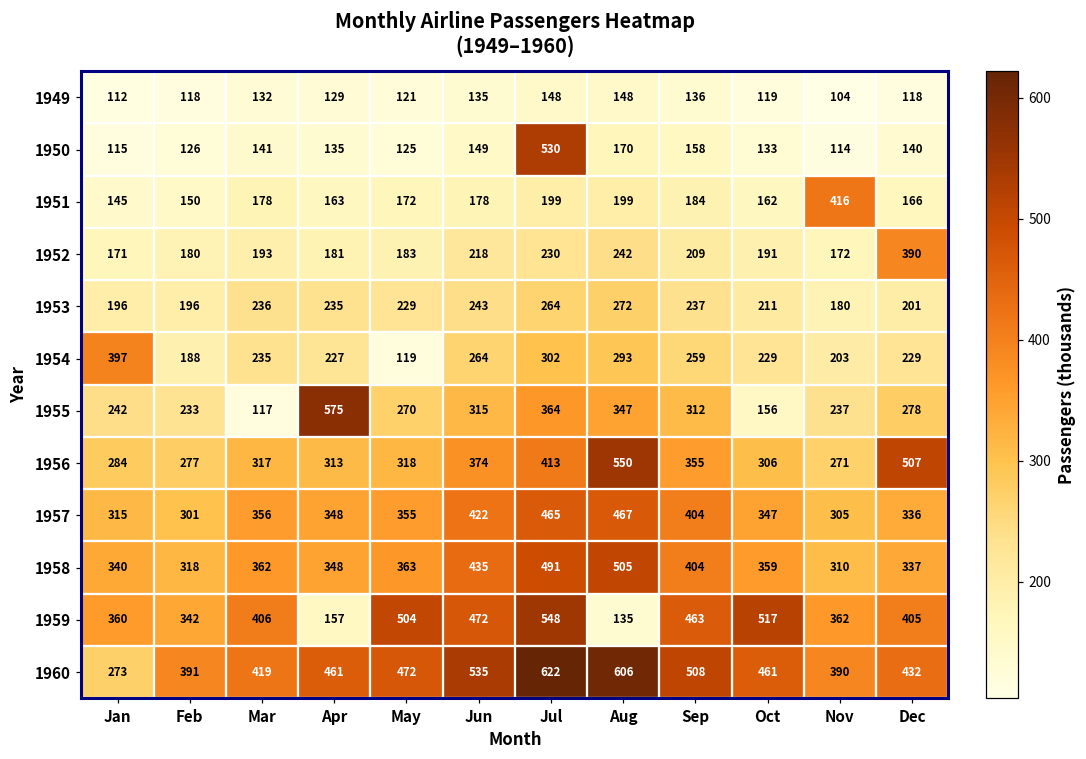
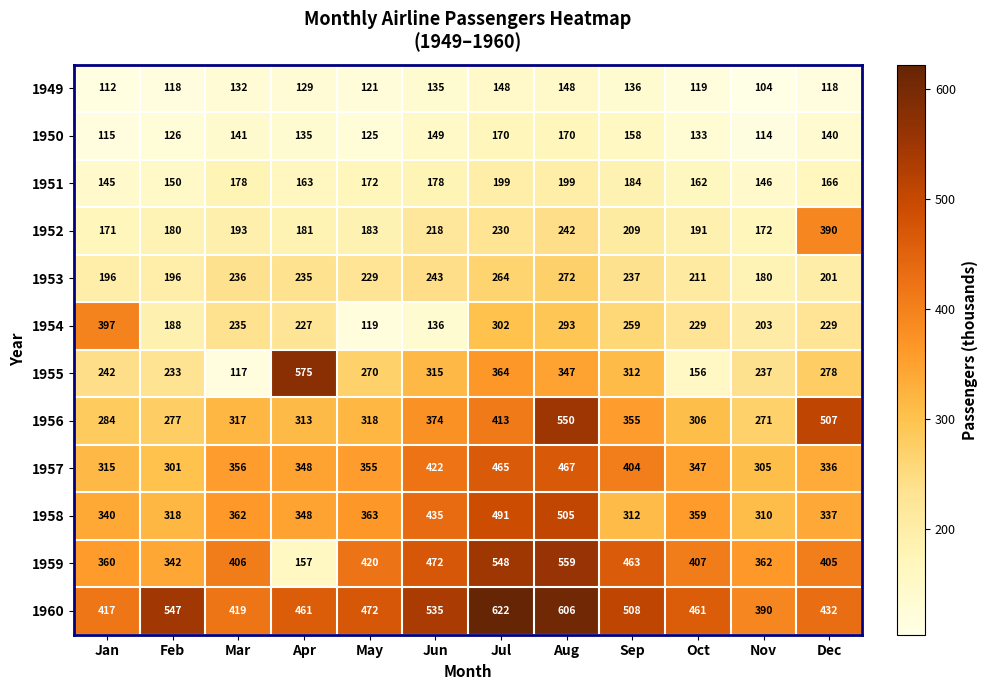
  {
    "1949": {
      "Jan": 112,
      "Feb": 118,
      "Mar": 132,
      "Apr": 129,
      "May": 121,
      "Jun": 135,
      "Jul": 148,
      "Aug": 148,
      "Sep": 136,
      "Oct": 119,
      "Nov": 104,
      "Dec": 118
    },
    "1950": {
      "Jan": 115,
      "Feb": 126,
      "Mar": 141,
      "Apr": 135,
      "May": 125,
      "Jun": 149,
-     "Jul": 530,
+     "Jul": 170,
      "Aug": 170,
      "Sep": 158,
      "Oct": 133,
      "Nov": 114,
      "Dec": 140
    },
    "1951": {
      "Jan": 145,
      "Feb": 150,
      "Mar": 178,
      "Apr": 163,
      "May": 172,
      "Jun": 178,
      "Jul": 199,
      "Aug": 199,
      "Sep": 184,
      "Oct": 162,
-     "Nov": 416,
+     "Nov": 146,
      "Dec": 166
    },
    "1952": {
      "Jan": 171,
      "Feb": 180,
      "Mar": 193,
      "Apr": 181,
      "May": 183,
      "Jun": 218,
      "Jul": 230,
      "Aug": 242,
      "Sep": 209,
      "Oct": 191,
      "Nov": 172,
      "Dec": 390
    },
    "1953": {
      "Jan": 196,
      "Feb": 196,
      "Mar": 236,
      "Apr": 235,
      "May": 229,
      "Jun": 243,
      "Jul": 264,
      "Aug": 272,
      "Sep": 237,
      "Oct": 211,
      "Nov": 180,
      "Dec": 201
    },
    "1954": {
      "Jan": 397,
      "Feb": 188,
      "Mar": 235,
      "Apr": 227,
      "May": 119,
-     "Jun": 264,
+     "Jun": 136,
      "Jul": 302,
      "Aug": 293,
      "Sep": 259,
      "Oct": 229,
      "Nov": 203,
      "Dec": 229
    },
    "1955": {
      "Jan": 242,
      "Feb": 233,
      "Mar": 117,
      "Apr": 575,
      "May": 270,
      "Jun": 315,
      "Jul": 364,
      "Aug": 347,
      "Sep": 312,
      "Oct": 156,
      "Nov": 237,
      "Dec": 278
    },
    "1956": {
      "Jan": 284,
      "Feb": 277,
      "Mar": 317,
      "Apr": 313,
      "May": 318,
      "Jun": 374,
      "Jul": 413,
      "Aug": 550,
      "Sep": 355,
      "Oct": 306,
      "Nov": 271,
      "Dec": 507
    },
    "1957": {
      "Jan": 315,
      "Feb": 301,
      "Mar": 356,
      "Apr": 348,
      "May": 355,
      "Jun": 422,
      "Jul": 465,
      "Aug": 467,
      "Sep": 404,
      "Oct": 347,
      "Nov": 305,
      "Dec": 336
    },
    "1958": {
      "Jan": 340,
      "Feb": 318,
      "Mar": 362,
      "Apr": 348,
      "May": 363,
      "Jun": 435,
      "Jul": 491,
      "Aug": 505,
-     "Sep": 404,
+     "Sep": 312,
      "Oct": 359,
      "Nov": 310,
      "Dec": 337
    },
    "1959": {
      "Jan": 360,
      "Feb": 342,
      "Mar": 406,
      "Apr": 157,
-     "May": 504,
+     "May": 420,
      "Jun": 472,
      "Jul": 548,
-     "Aug": 135,
+     "Aug": 559,
      "Sep": 463,
-     "Oct": 517,
+     "Oct": 407,
      "Nov": 362,
      "Dec": 405
    },
    "1960": {
-     "Jan": 273,
-     "Feb": 391,
+     "Jan": 417,
+     "Feb": 547,
      "Mar": 419,
      "Apr": 461,
      "May": 472,
      "Jun": 535,
      "Jul": 622,
      "Aug": 606,
      "Sep": 508,
      "Oct": 461,
      "Nov": 390,
      "Dec": 432
    }
  }
